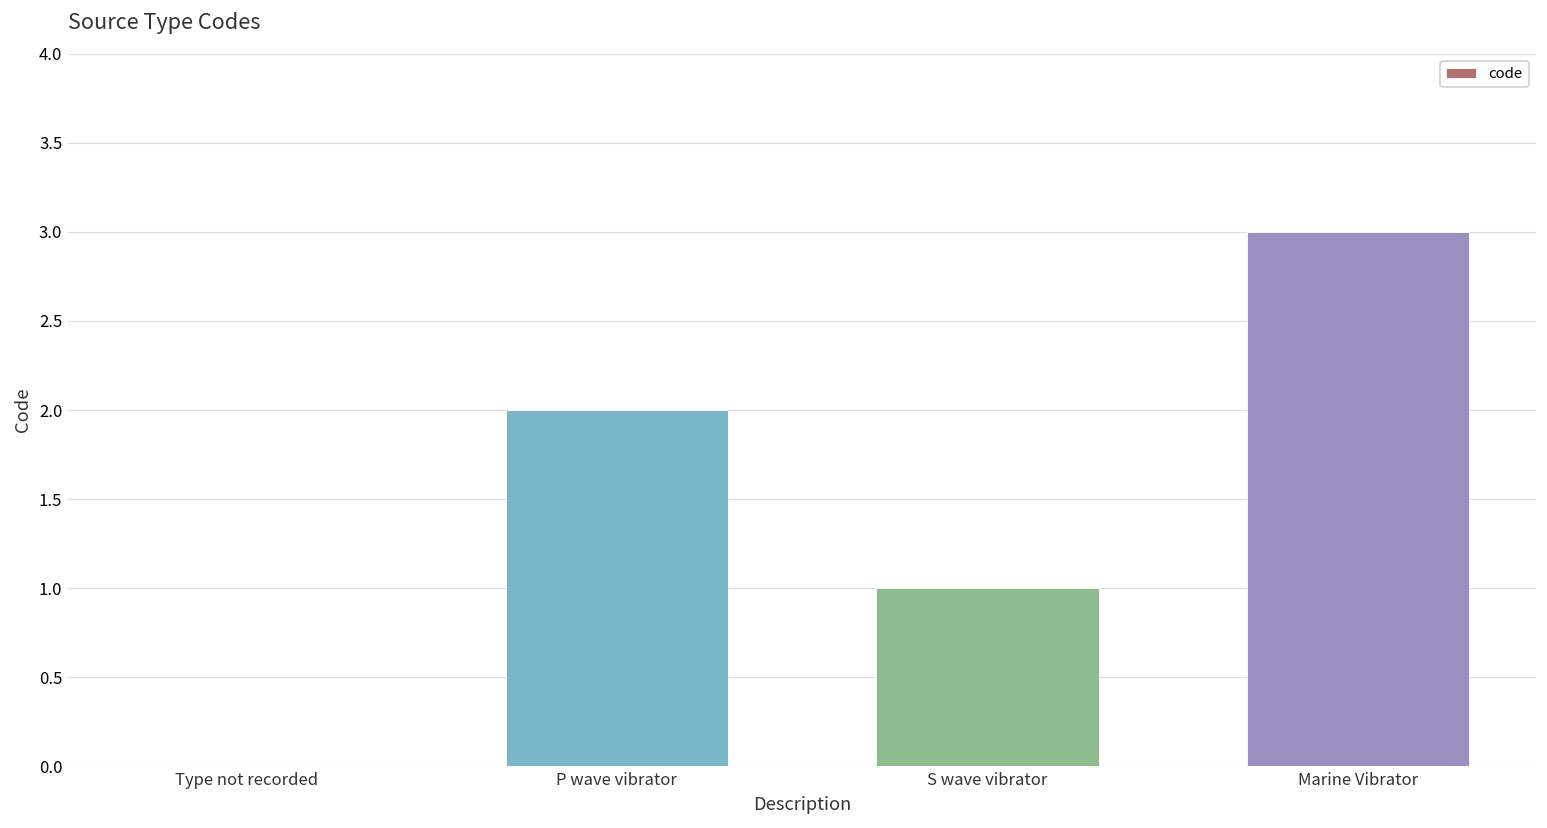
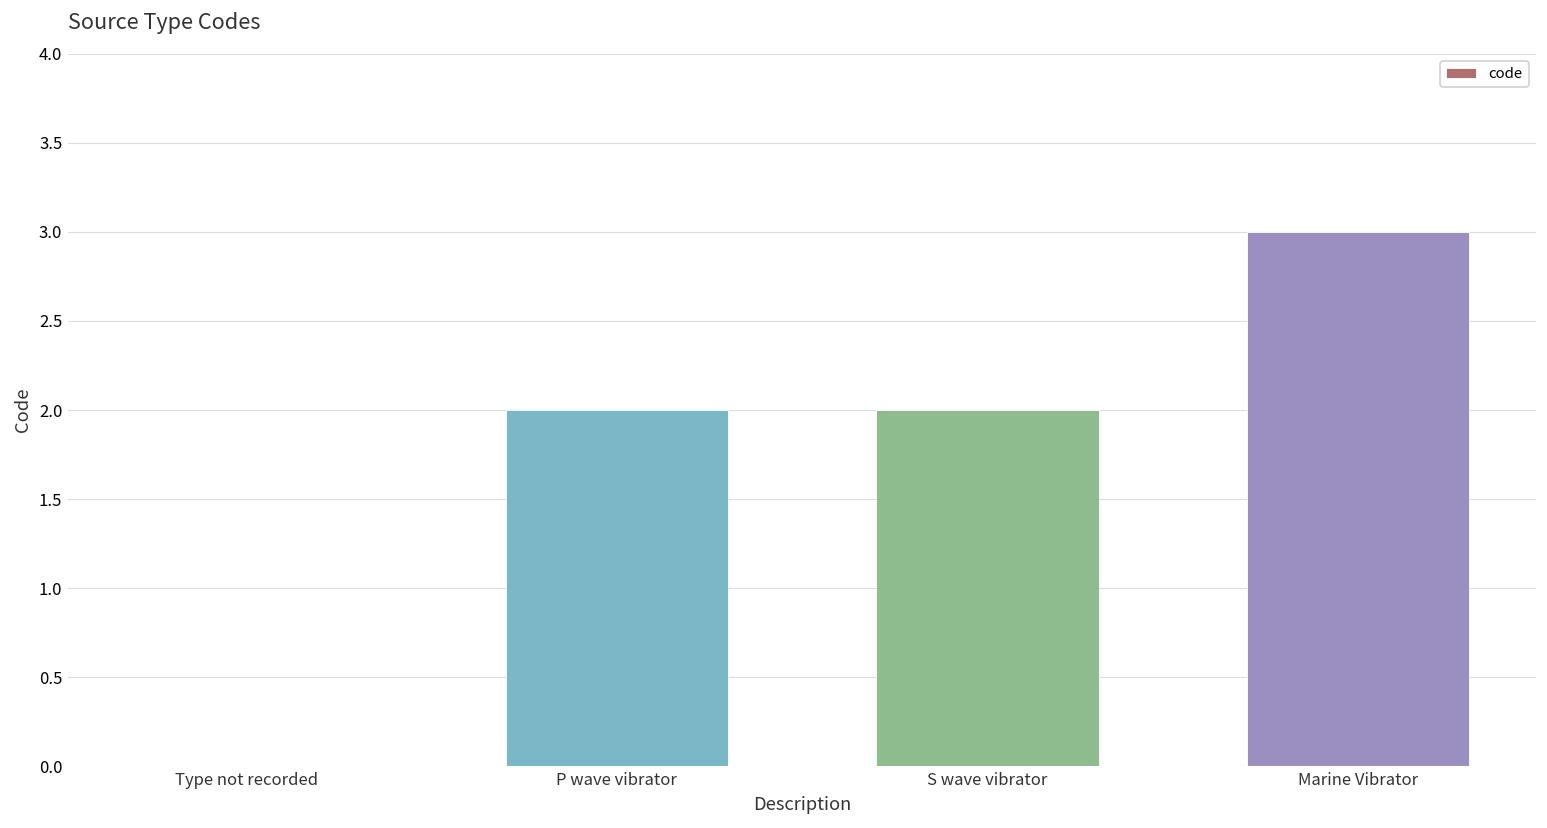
  {
    "Type not recorded": 0,
    "P wave vibrator": 2,
-   "S wave vibrator": 1,
+   "S wave vibrator": 2,
    "Marine Vibrator": 3
  }
